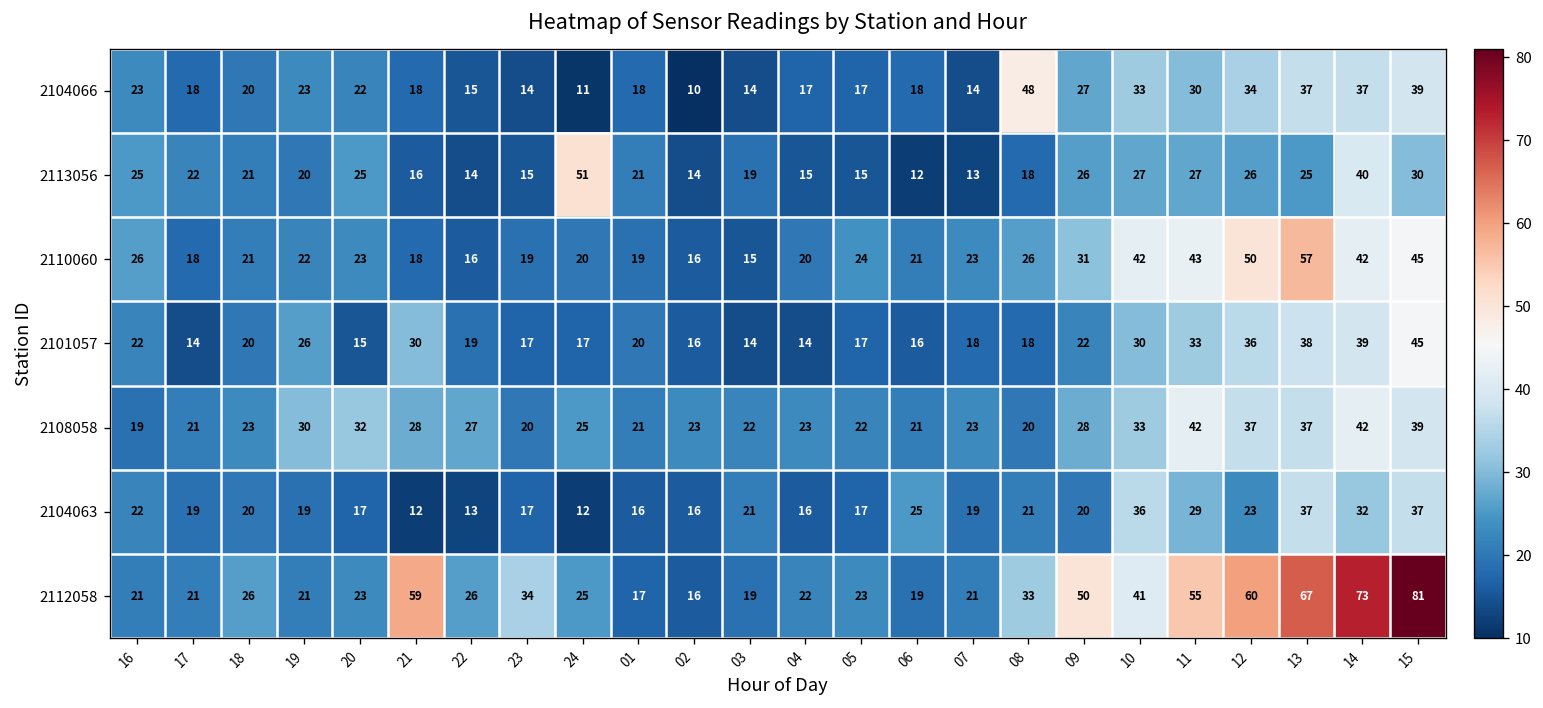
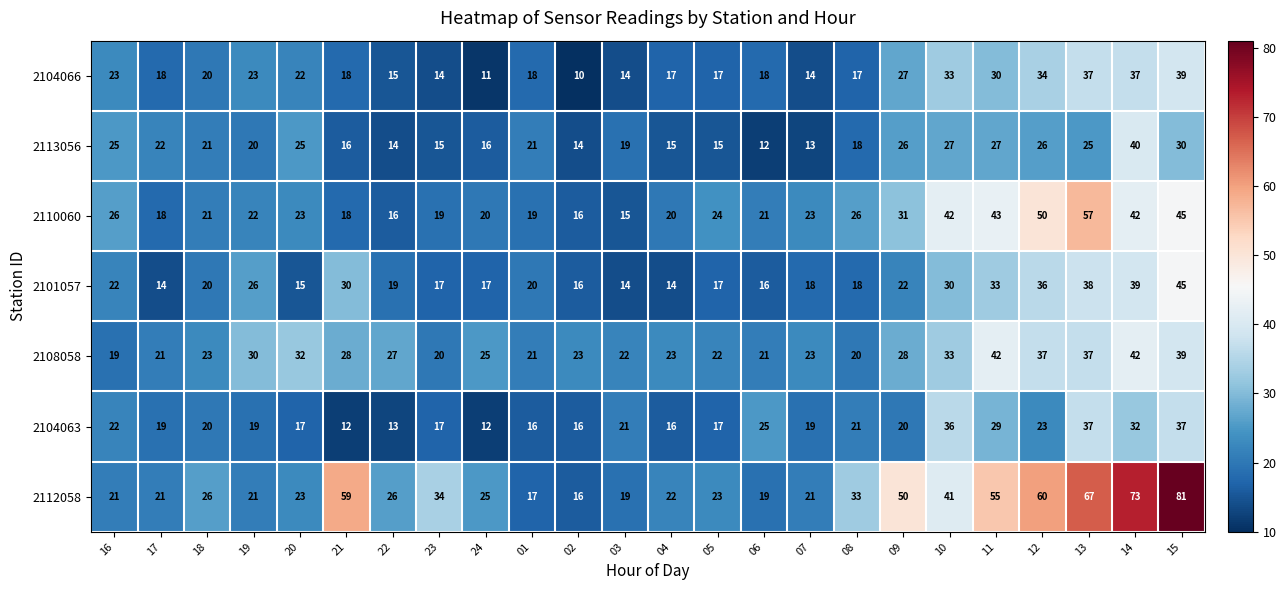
  {
    "2104066": {
      "16": 23,
      "17": 18,
      "18": 20,
      "19": 23,
      "20": 22,
      "21": 18,
      "22": 15,
      "23": 14,
      "24": 11,
      "01": 18,
      "02": 10,
      "03": 14,
      "04": 17,
      "05": 17,
      "06": 18,
      "07": 14,
-     "08": 48,
+     "08": 17,
      "09": 27,
      "10": 33,
      "11": 30,
      "12": 34,
      "13": 37,
      "14": 37,
      "15": 39
    },
    "2113056": {
      "16": 25,
      "17": 22,
      "18": 21,
      "19": 20,
      "20": 25,
      "21": 16,
      "22": 14,
      "23": 15,
-     "24": 51,
+     "24": 16,
      "01": 21,
      "02": 14,
      "03": 19,
      "04": 15,
      "05": 15,
      "06": 12,
      "07": 13,
      "08": 18,
      "09": 26,
      "10": 27,
      "11": 27,
      "12": 26,
      "13": 25,
      "14": 40,
      "15": 30
    },
    "2110060": {
      "16": 26,
      "17": 18,
      "18": 21,
      "19": 22,
      "20": 23,
      "21": 18,
      "22": 16,
      "23": 19,
      "24": 20,
      "01": 19,
      "02": 16,
      "03": 15,
      "04": 20,
      "05": 24,
      "06": 21,
      "07": 23,
      "08": 26,
      "09": 31,
      "10": 42,
      "11": 43,
      "12": 50,
      "13": 57,
      "14": 42,
      "15": 45
    },
    "2101057": {
      "16": 22,
      "17": 14,
      "18": 20,
      "19": 26,
      "20": 15,
      "21": 30,
      "22": 19,
      "23": 17,
      "24": 17,
      "01": 20,
      "02": 16,
      "03": 14,
      "04": 14,
      "05": 17,
      "06": 16,
      "07": 18,
      "08": 18,
      "09": 22,
      "10": 30,
      "11": 33,
      "12": 36,
      "13": 38,
      "14": 39,
      "15": 45
    },
    "2108058": {
      "16": 19,
      "17": 21,
      "18": 23,
      "19": 30,
      "20": 32,
      "21": 28,
      "22": 27,
      "23": 20,
      "24": 25,
      "01": 21,
      "02": 23,
      "03": 22,
      "04": 23,
      "05": 22,
      "06": 21,
      "07": 23,
      "08": 20,
      "09": 28,
      "10": 33,
      "11": 42,
      "12": 37,
      "13": 37,
      "14": 42,
      "15": 39
    },
    "2104063": {
      "16": 22,
      "17": 19,
      "18": 20,
      "19": 19,
      "20": 17,
      "21": 12,
      "22": 13,
      "23": 17,
      "24": 12,
      "01": 16,
      "02": 16,
      "03": 21,
      "04": 16,
      "05": 17,
      "06": 25,
      "07": 19,
      "08": 21,
      "09": 20,
      "10": 36,
      "11": 29,
      "12": 23,
      "13": 37,
      "14": 32,
      "15": 37
    },
    "2112058": {
      "16": 21,
      "17": 21,
      "18": 26,
      "19": 21,
      "20": 23,
      "21": 59,
      "22": 26,
      "23": 34,
      "24": 25,
      "01": 17,
      "02": 16,
      "03": 19,
      "04": 22,
      "05": 23,
      "06": 19,
      "07": 21,
      "08": 33,
      "09": 50,
      "10": 41,
      "11": 55,
      "12": 60,
      "13": 67,
      "14": 73,
      "15": 81
    }
  }
